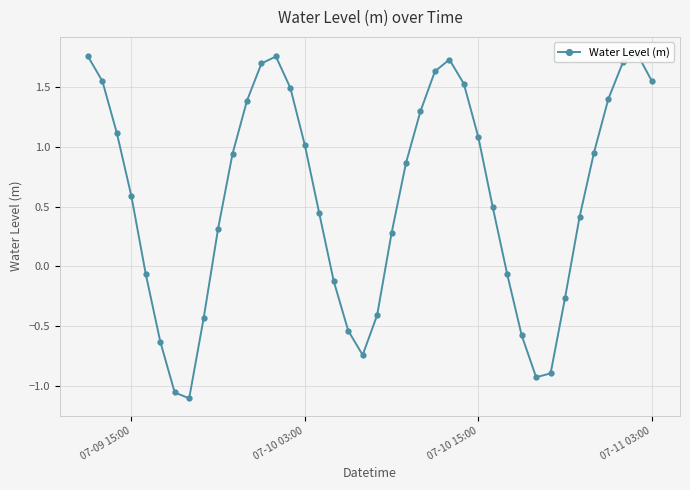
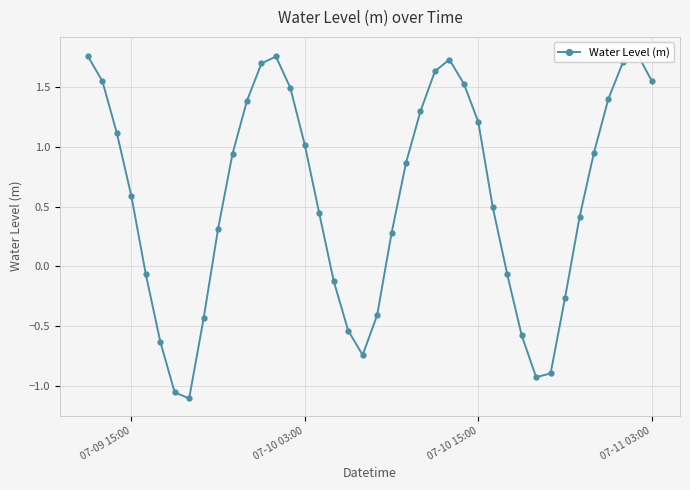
  {
    "07-09 15:00": 0.59,
    "07-10 03:00": 1.01,
-   "07-10 15:00": 1.08,
+   "07-10 15:00": 1.21,
    "07-11 03:00": 1.55
  }
